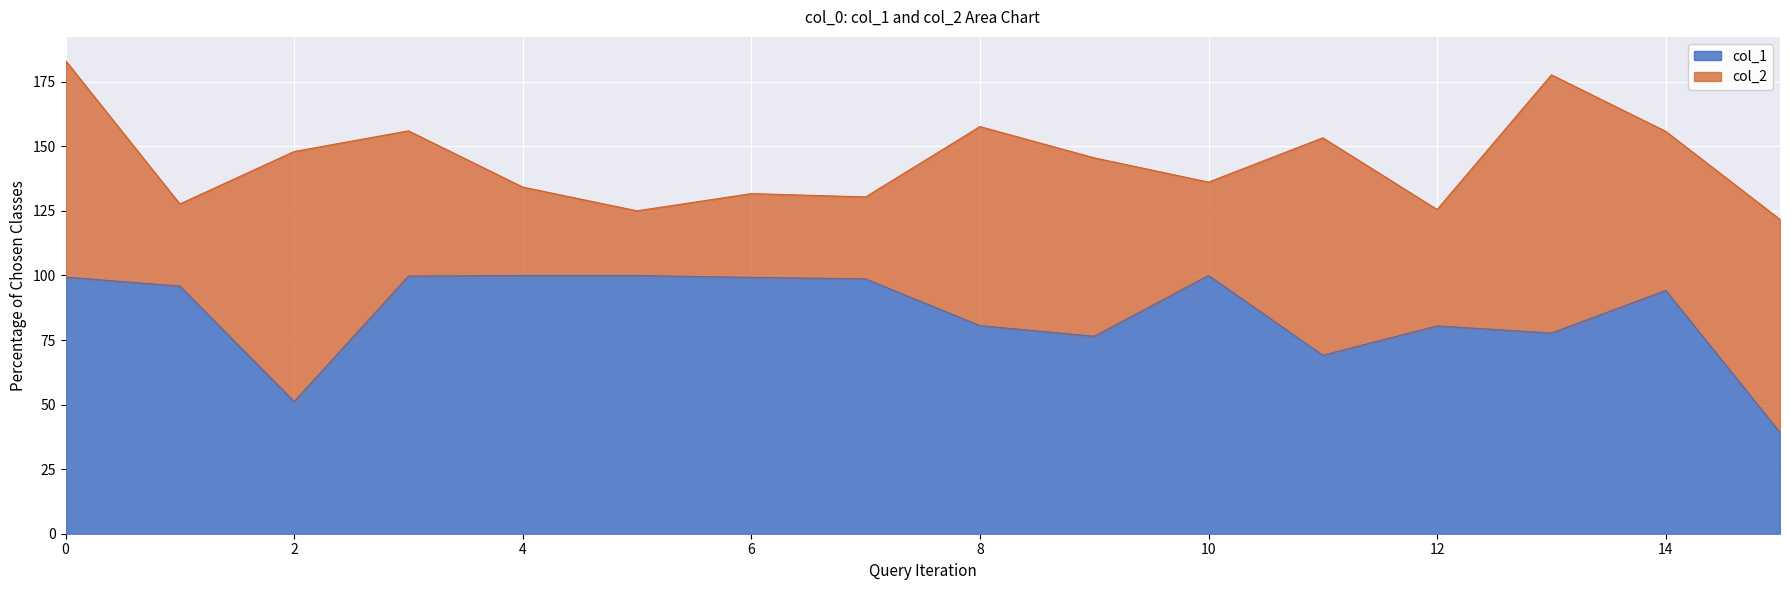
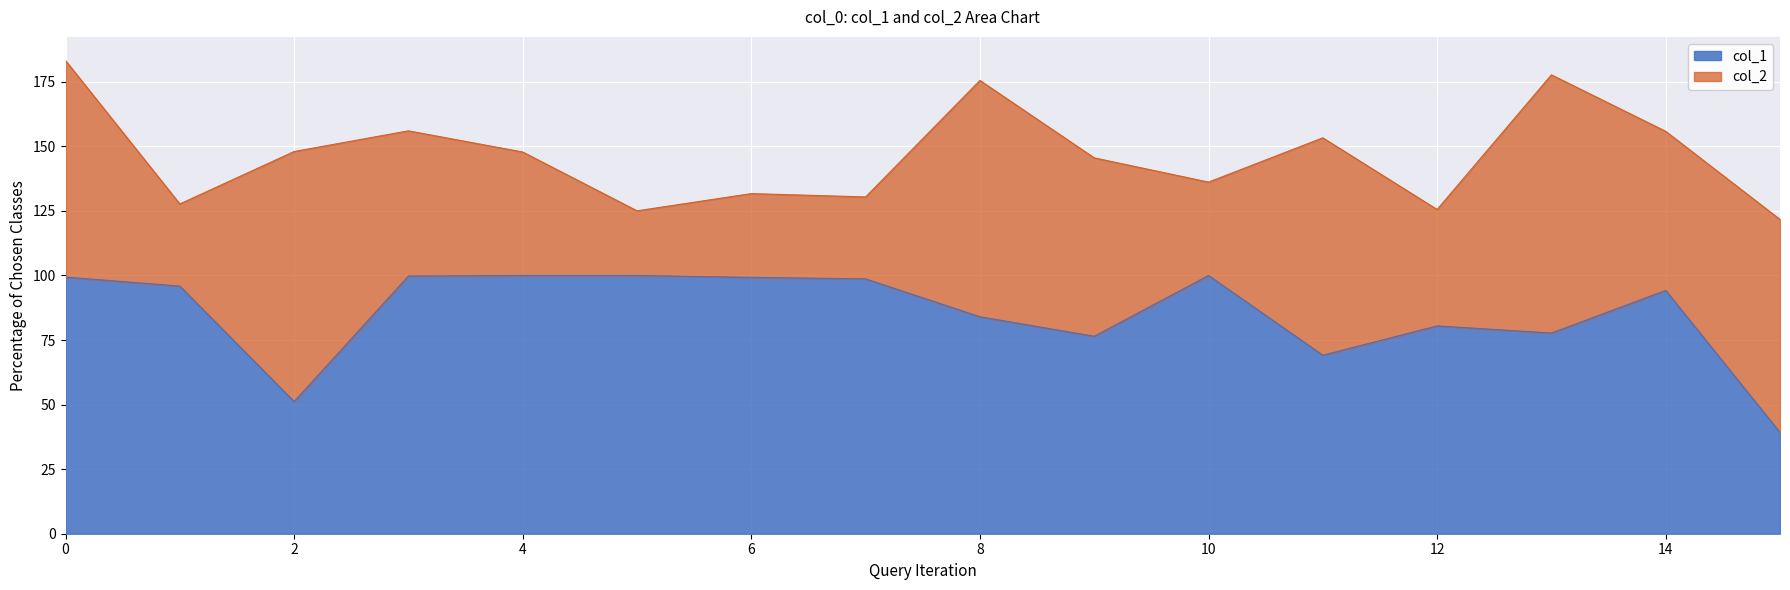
  {
    "col_1": {
      "0": 99,
      "2": 51,
      "4": 100,
      "6": 99,
-     "8": 81,
+     "8": 84,
      "10": 100,
      "12": 80,
      "14": 94
    },
    "col_2": {
      "0": 84,
      "2": 97,
-     "4": 34,
+     "4": 48,
      "6": 32,
-     "8": 77,
+     "8": 92,
      "10": 36,
      "12": 45,
      "14": 62
    }
  }
